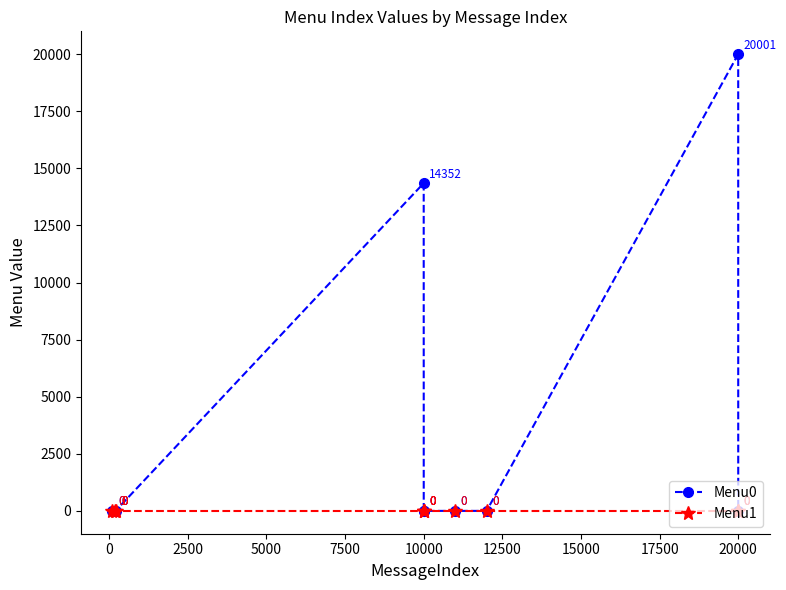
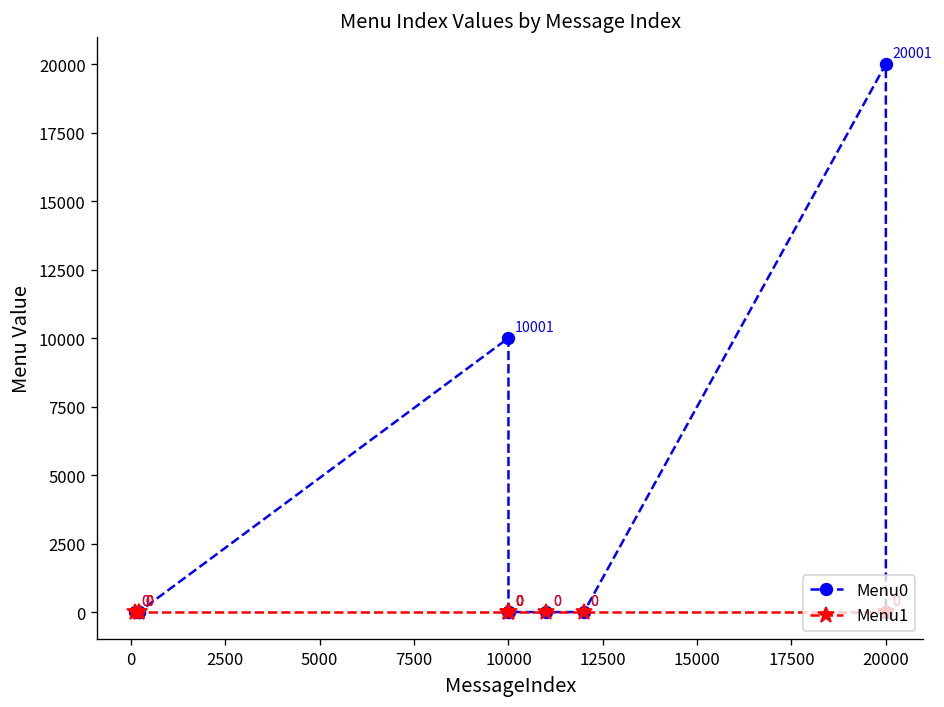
  {
    "Menu0": {
-     "10000": 14352,
+     "10000": 10001,
      "20000": 20001
    }
  }
